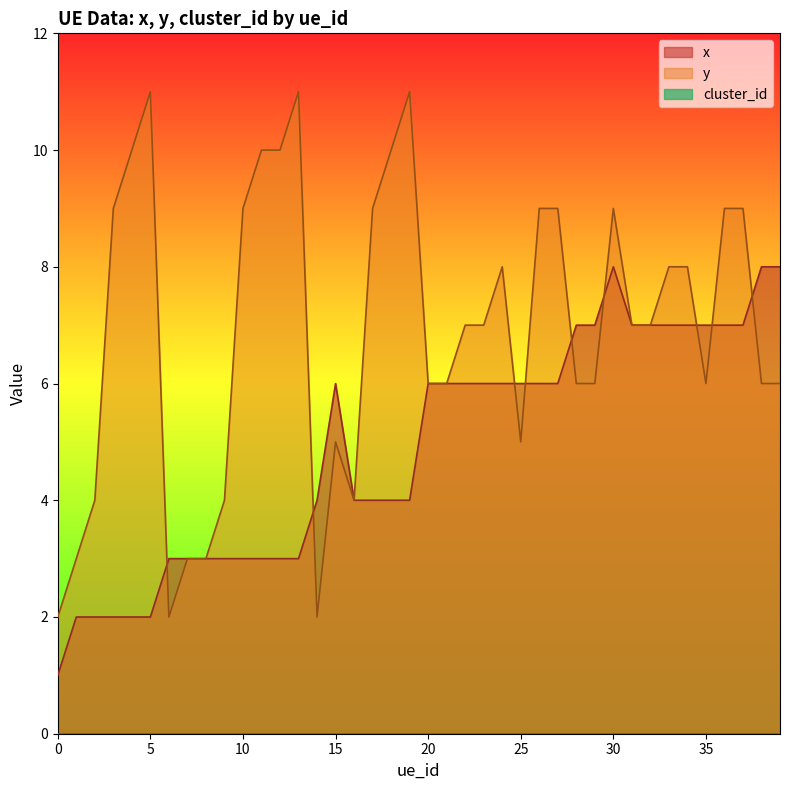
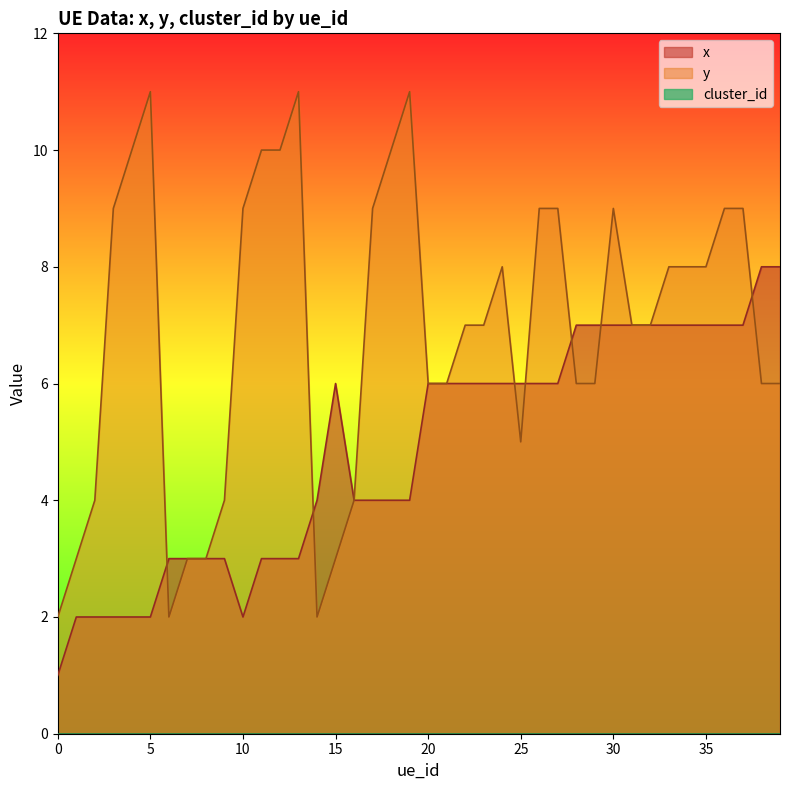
  {
    "x": {
      "0": 1,
      "5": 2,
-     "10": 3,
+     "10": 2,
      "15": 6,
      "25": 6,
-     "30": 8,
+     "30": 7,
      "35": 7
    },
    "y": {
      "0": 2,
      "5": 11,
      "10": 9,
-     "15": 5,
+     "15": 3,
      "25": 5,
      "30": 9,
-     "35": 6
+     "35": 8
    },
    "cluster_id": {
      "0": 0,
      "5": 0,
      "10": 0,
      "15": 0,
      "20": 0,
      "25": 0,
      "30": 0,
      "35": 0
    }
  }
